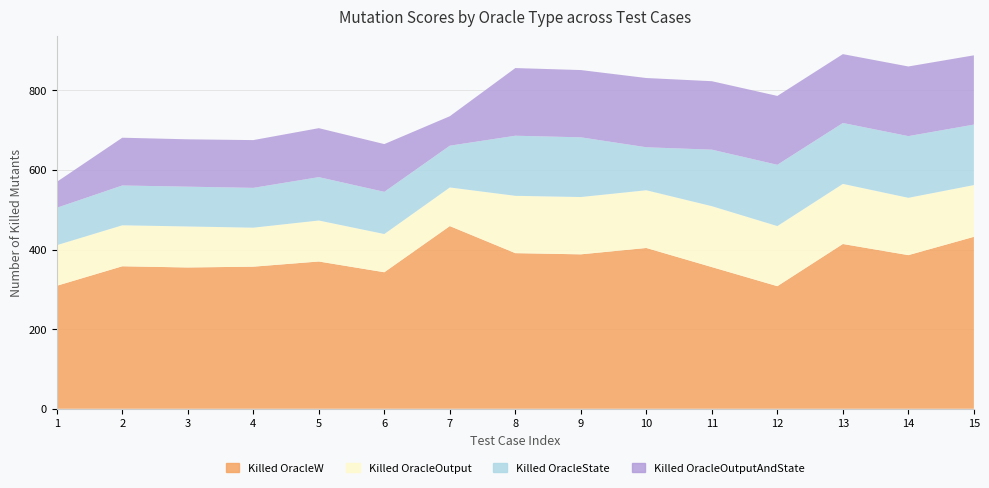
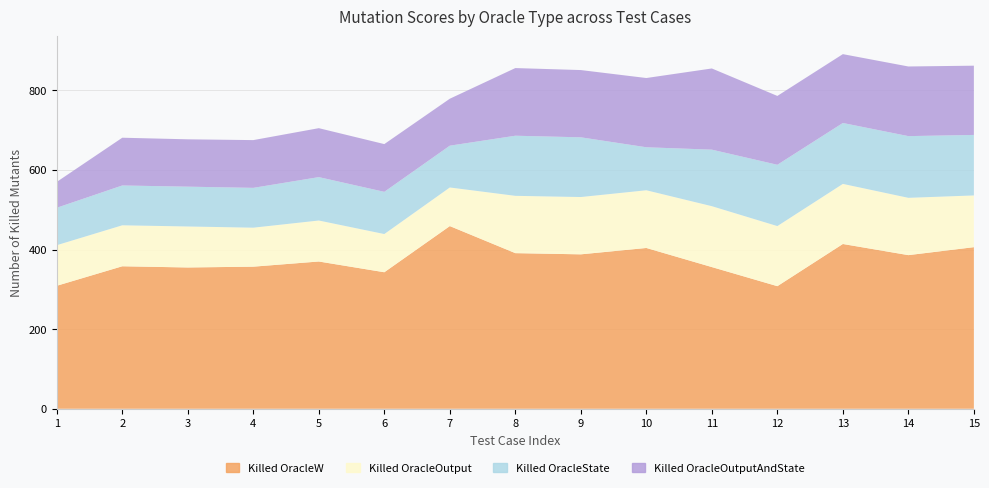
  {
    "Killed OracleW": {
      "1": 310,
      "2": 360,
      "3": 360,
      "4": 360,
      "5": 370,
      "6": 340,
      "7": 460,
      "8": 390,
      "9": 390,
      "10": 400,
      "11": 360,
      "12": 310,
      "13": 410,
      "14": 390,
-     "15": 430
+     "15": 410
    },
    "Killed OracleOutput": {
      "1": 100,
      "2": 100,
      "3": 100,
      "4": 100,
      "5": 100,
      "6": 100,
      "7": 100,
      "8": 140,
      "9": 140,
      "10": 150,
      "11": 150,
      "12": 150,
      "13": 150,
      "14": 140,
      "15": 130
    },
    "Killed OracleState": {
      "1": 90,
      "2": 100,
      "3": 100,
      "4": 100,
      "5": 110,
      "6": 110,
      "7": 110,
      "8": 150,
      "9": 150,
      "10": 110,
      "11": 140,
      "12": 150,
      "13": 150,
      "14": 160,
      "15": 150
    },
    "Killed OracleOutputAndState": {
      "1": 70,
      "2": 120,
      "3": 120,
      "4": 120,
      "5": 120,
      "6": 120,
-     "7": 70,
+     "7": 120,
      "8": 170,
      "9": 170,
      "10": 170,
-     "11": 170,
+     "11": 200,
      "12": 170,
      "13": 170,
      "14": 180,
      "15": 170
    }
  }
